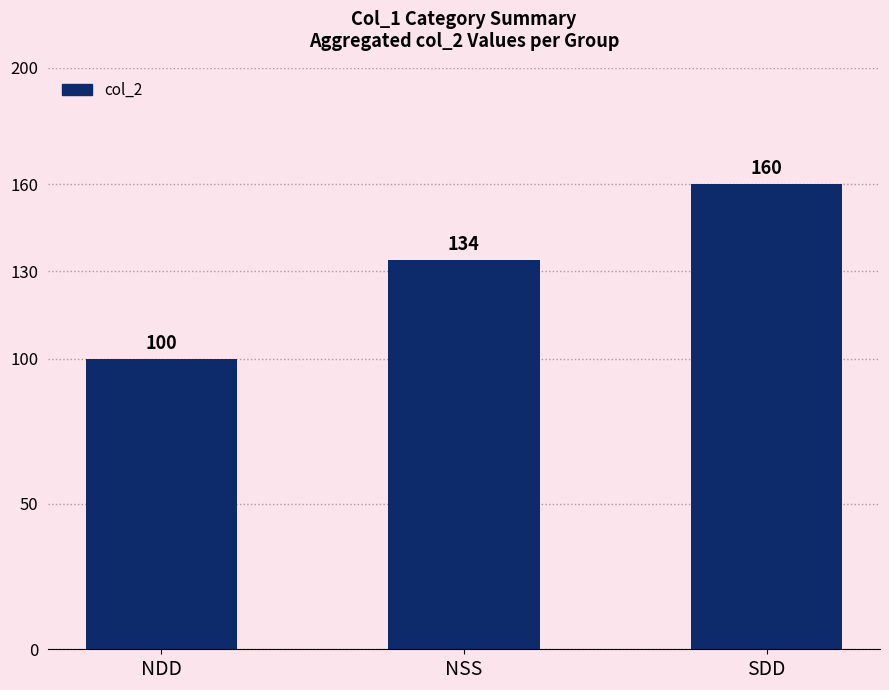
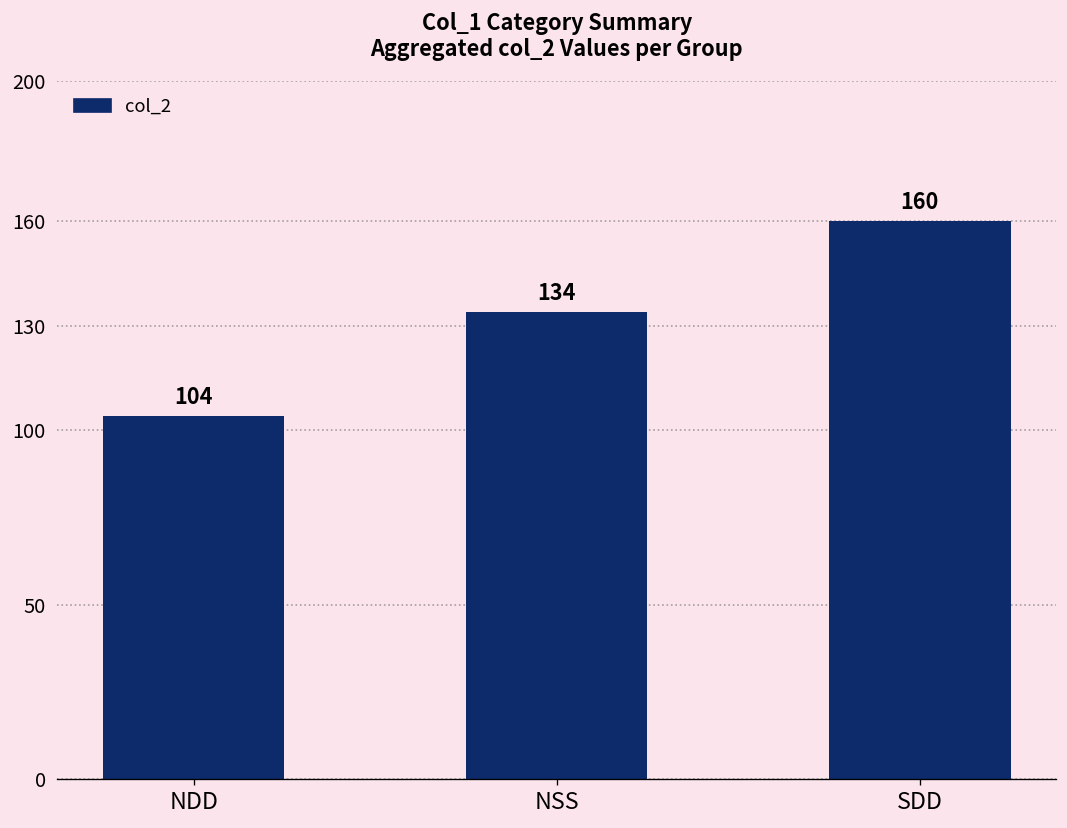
  {
-   "NDD": 100,
+   "NDD": 104,
    "NSS": 134,
    "SDD": 160
  }
